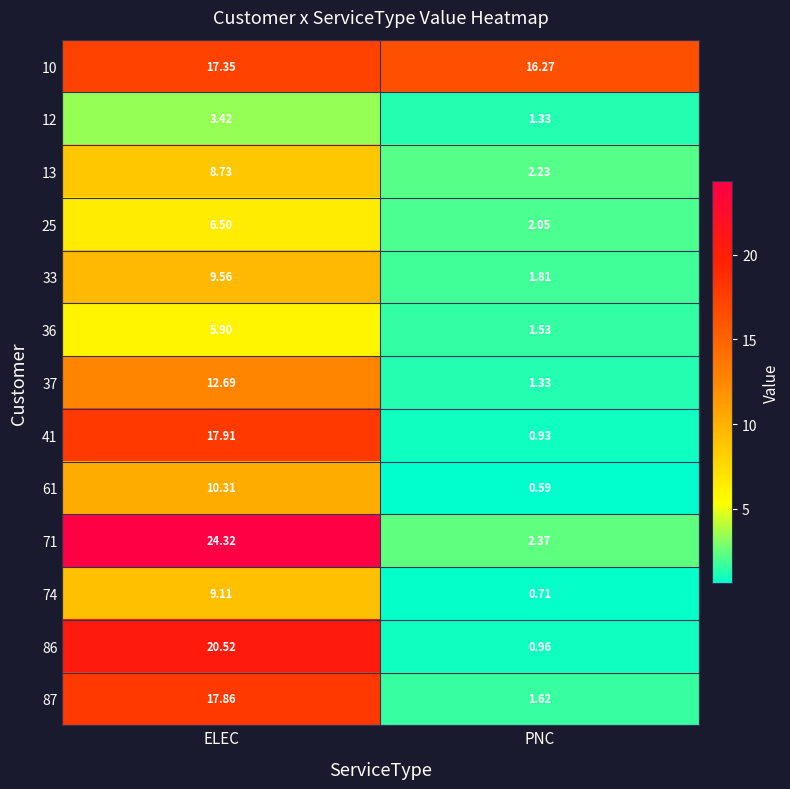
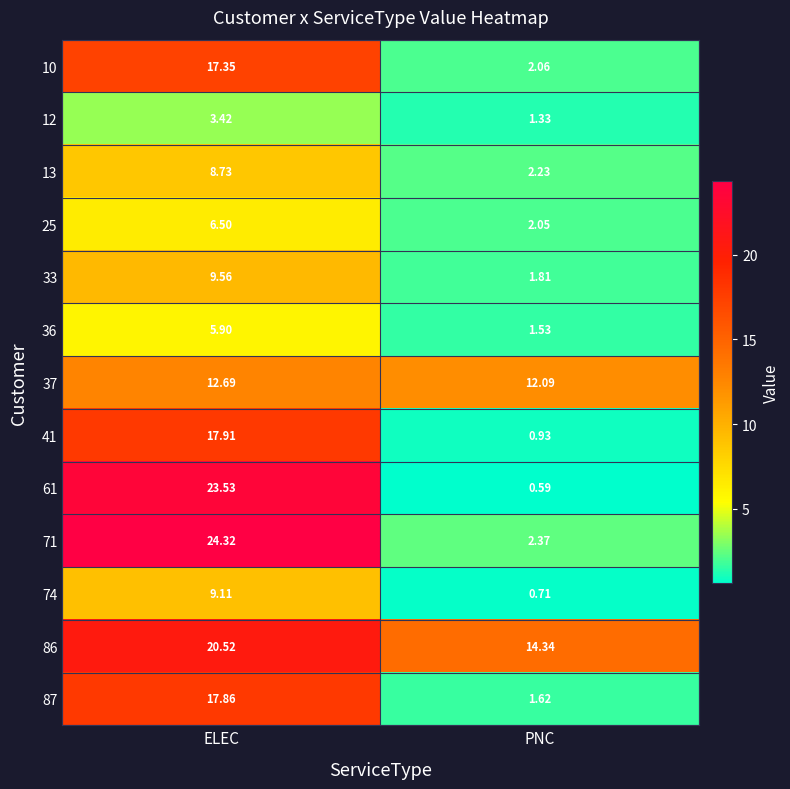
  {
    "10": {
      "ELEC": 17.35,
-     "PNC": 16.27
+     "PNC": 2.06
    },
    "12": {
      "ELEC": 3.42,
      "PNC": 1.33
    },
    "13": {
      "ELEC": 8.73,
      "PNC": 2.23
    },
    "25": {
      "ELEC": 6.50,
      "PNC": 2.05
    },
    "33": {
      "ELEC": 9.56,
      "PNC": 1.81
    },
    "36": {
      "ELEC": 5.90,
      "PNC": 1.53
    },
    "37": {
      "ELEC": 12.69,
-     "PNC": 1.33
+     "PNC": 12.09
    },
    "41": {
      "ELEC": 17.91,
      "PNC": 0.93
    },
    "61": {
-     "ELEC": 10.31,
+     "ELEC": 23.53,
      "PNC": 0.59
    },
    "71": {
      "ELEC": 24.32,
      "PNC": 2.37
    },
    "74": {
      "ELEC": 9.11,
      "PNC": 0.71
    },
    "86": {
      "ELEC": 20.52,
-     "PNC": 0.96
+     "PNC": 14.34
    },
    "87": {
      "ELEC": 17.86,
      "PNC": 1.62
    }
  }
